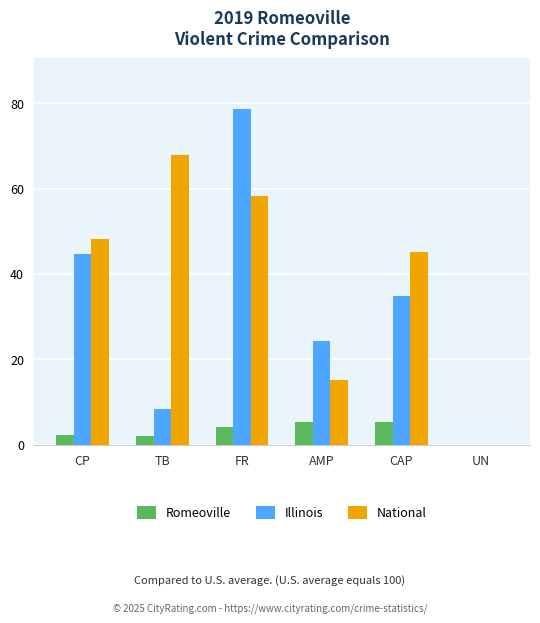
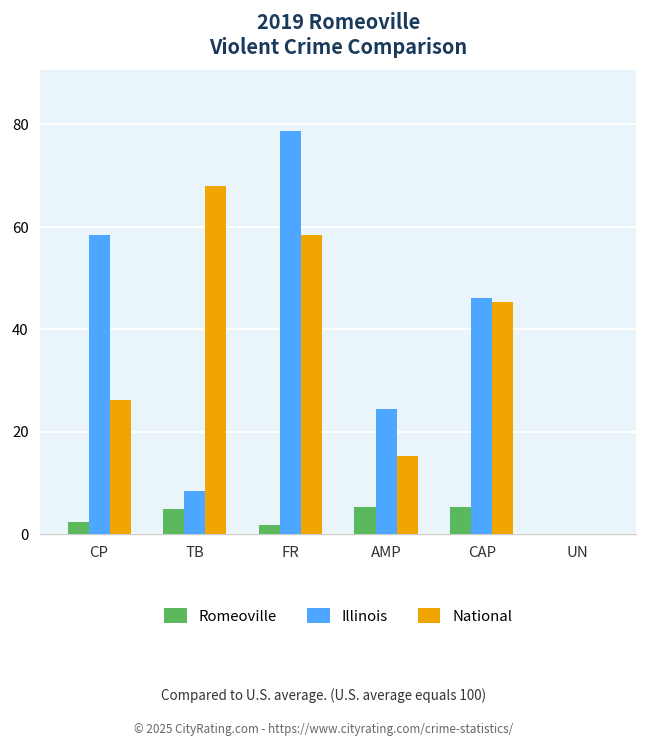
  {
    "Romeoville": {
      "CP": 2,
-     "TB": 2,
-     "FR": 4,
+     "TB": 5,
+     "FR": 2,
      "AMP": 5,
      "CAP": 5,
      "UN": 0
    },
    "Illinois": {
-     "CP": 45,
+     "CP": 58,
      "TB": 8,
      "FR": 79,
      "AMP": 24,
-     "CAP": 35,
+     "CAP": 46,
      "UN": 0
    },
    "National": {
-     "CP": 48,
+     "CP": 26,
      "TB": 68,
      "FR": 58,
      "AMP": 15,
      "CAP": 45,
      "UN": 0
    }
  }
